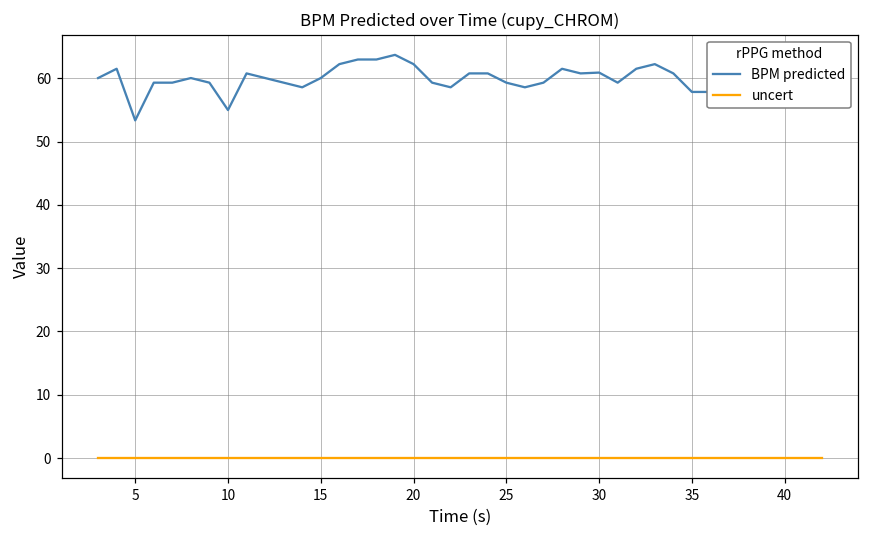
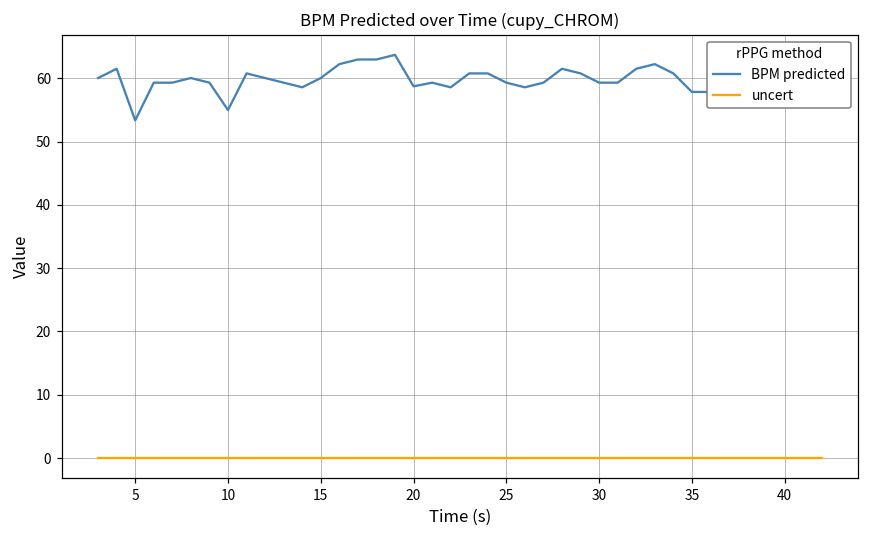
  {
    "BPM predicted": {
      "5": 53,
      "10": 55,
      "15": 60,
-     "20": 62,
+     "20": 59,
      "25": 59,
-     "30": 61,
+     "30": 59,
      "35": 58
    },
    "uncert": {
      "5": 0,
      "10": 0,
      "15": 0,
      "20": 0,
      "25": 0,
      "30": 0,
      "35": 0,
      "40": 0
    }
  }
